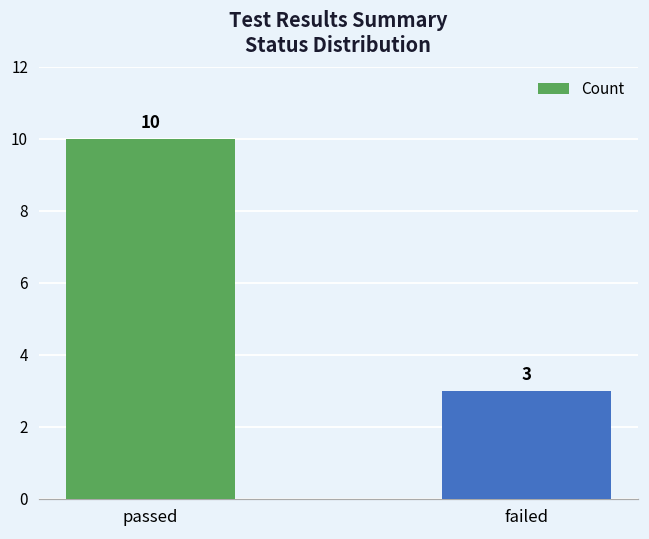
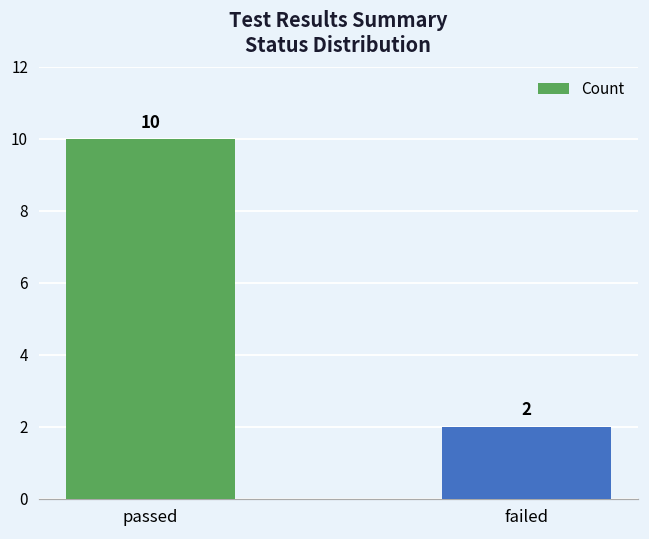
  {
    "passed": 10,
-   "failed": 3
+   "failed": 2
  }
